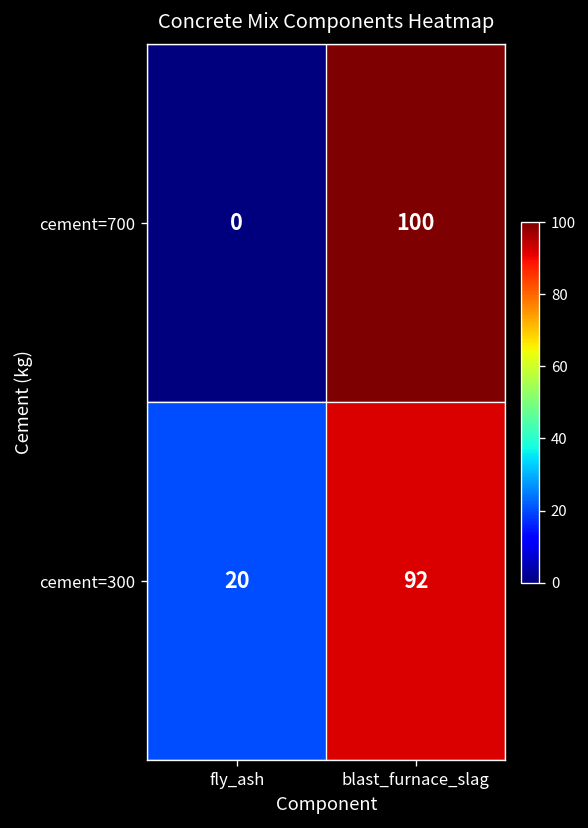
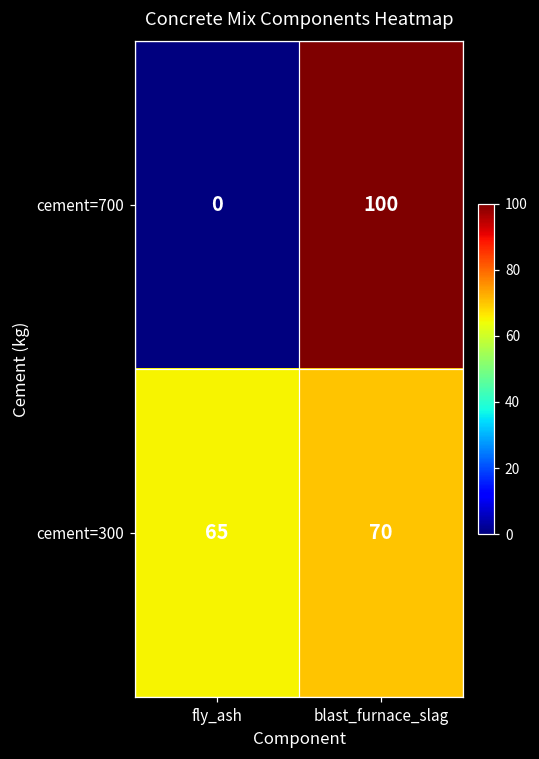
  {
    "cement=700": {
      "fly_ash": 0,
      "blast_furnace_slag": 100
    },
    "cement=300": {
-     "fly_ash": 20,
-     "blast_furnace_slag": 92
+     "fly_ash": 65,
+     "blast_furnace_slag": 70
    }
  }
